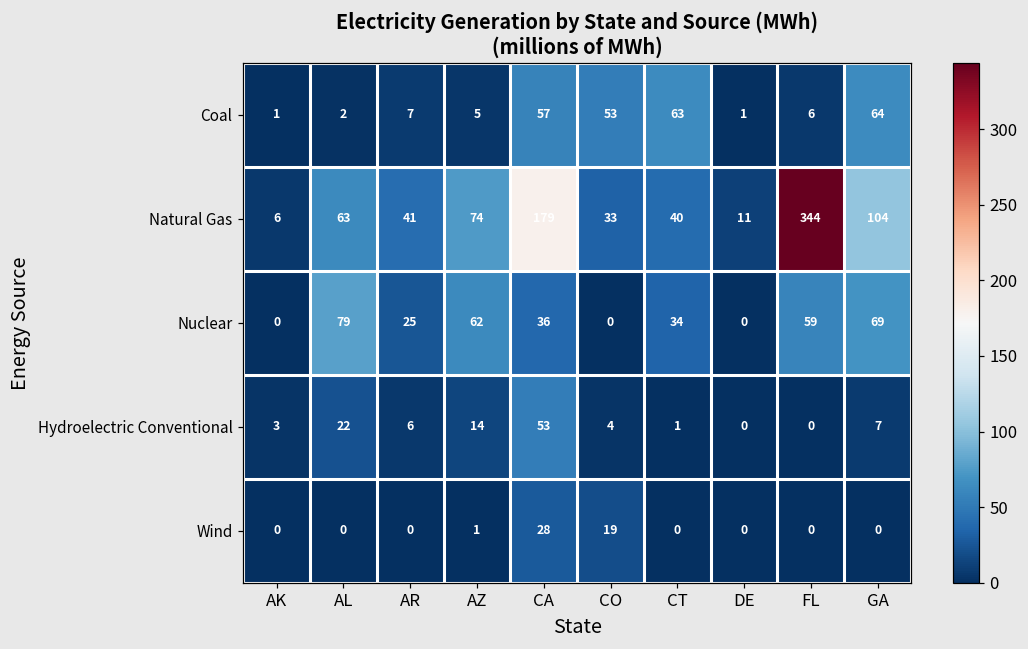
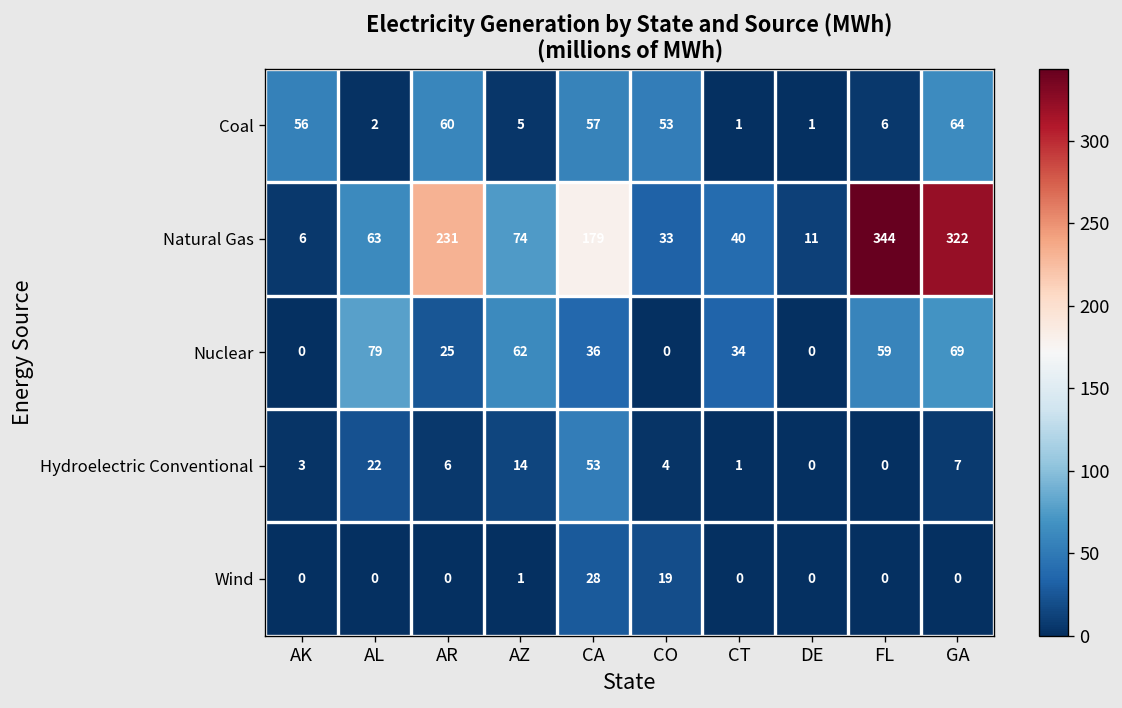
  {
    "Coal": {
-     "AK": 1,
+     "AK": 56,
      "AL": 2,
-     "AR": 7,
+     "AR": 60,
      "AZ": 5,
      "CA": 57,
      "CO": 53,
-     "CT": 63,
+     "CT": 1,
      "DE": 1,
      "FL": 6,
      "GA": 64
    },
    "Natural Gas": {
      "AK": 6,
      "AL": 63,
-     "AR": 41,
+     "AR": 231,
      "AZ": 74,
      "CO": 33,
      "CT": 40,
      "DE": 11,
      "FL": 344,
-     "GA": 104
+     "GA": 322
    },
    "Nuclear": {
      "AK": 0,
      "AL": 79,
      "AR": 25,
      "AZ": 62,
      "CA": 36,
      "CO": 0,
      "CT": 34,
      "DE": 0,
      "FL": 59,
      "GA": 69
    },
    "Hydroelectric Conventional": {
      "AK": 3,
      "AL": 22,
      "AR": 6,
      "AZ": 14,
      "CA": 53,
      "CO": 4,
      "CT": 1,
      "DE": 0,
      "FL": 0,
      "GA": 7
    },
    "Wind": {
      "AK": 0,
      "AL": 0,
      "AR": 0,
      "AZ": 1,
      "CA": 28,
      "CO": 19,
      "CT": 0,
      "DE": 0,
      "FL": 0,
      "GA": 0
    }
  }
